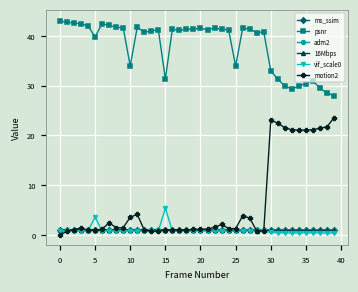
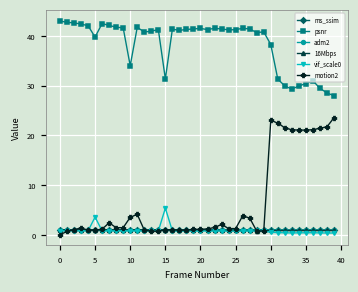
  {
    "psnr": {
      "0": 43,
      "5": 40,
      "10": 34,
      "15": 31,
      "20": 41,
-     "25": 34,
-     "30": 33,
+     "25": 41,
+     "30": 38,
      "35": 30
    },
    "vif_scale0": {
      "5": 4,
      "15": 5
    }
  }
